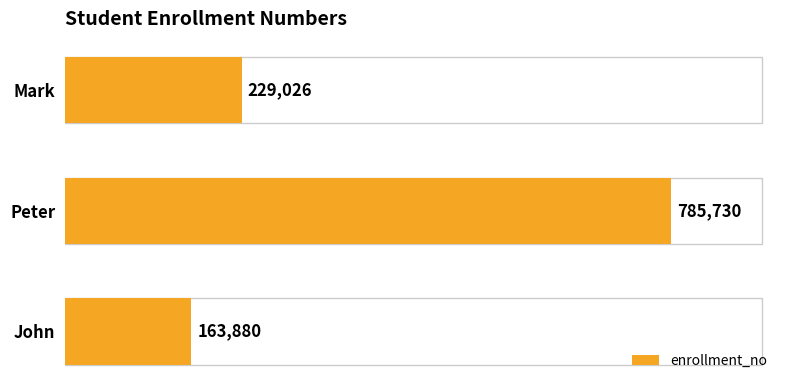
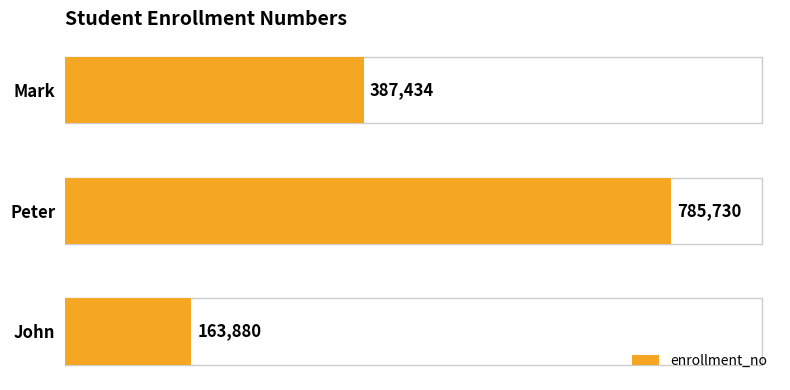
  {
-   "Mark": "229,026",
+   "Mark": "387,434",
    "Peter": "785,730",
    "John": "163,880"
  }
